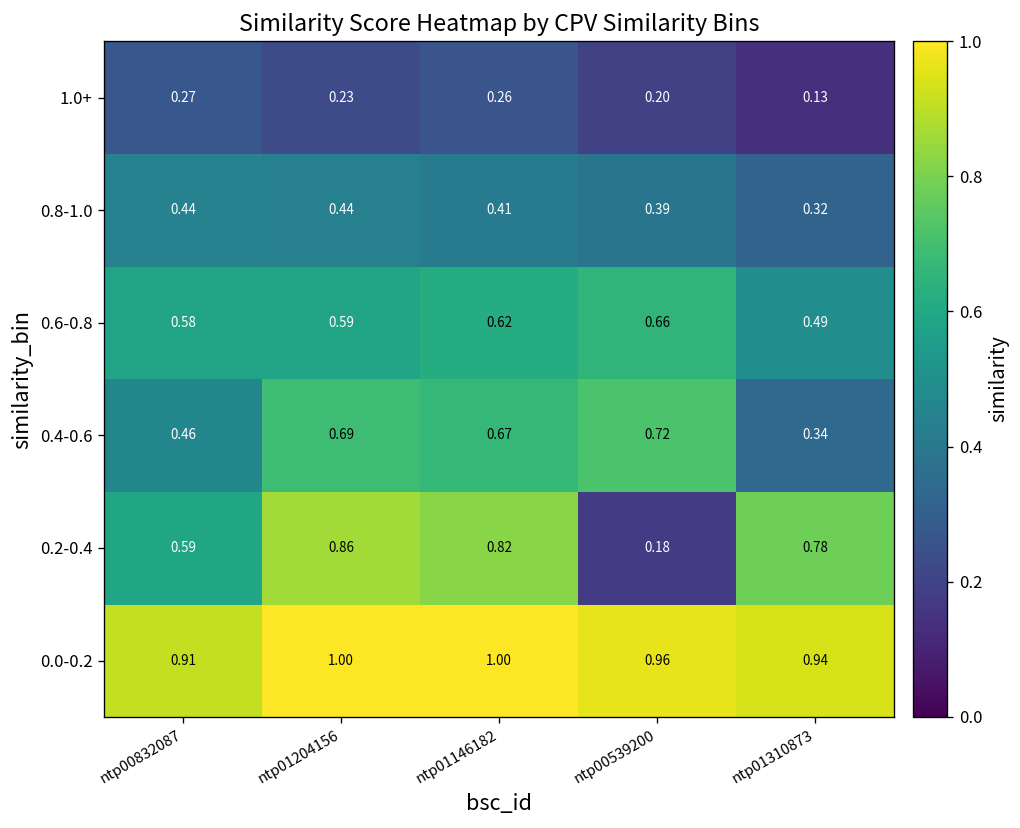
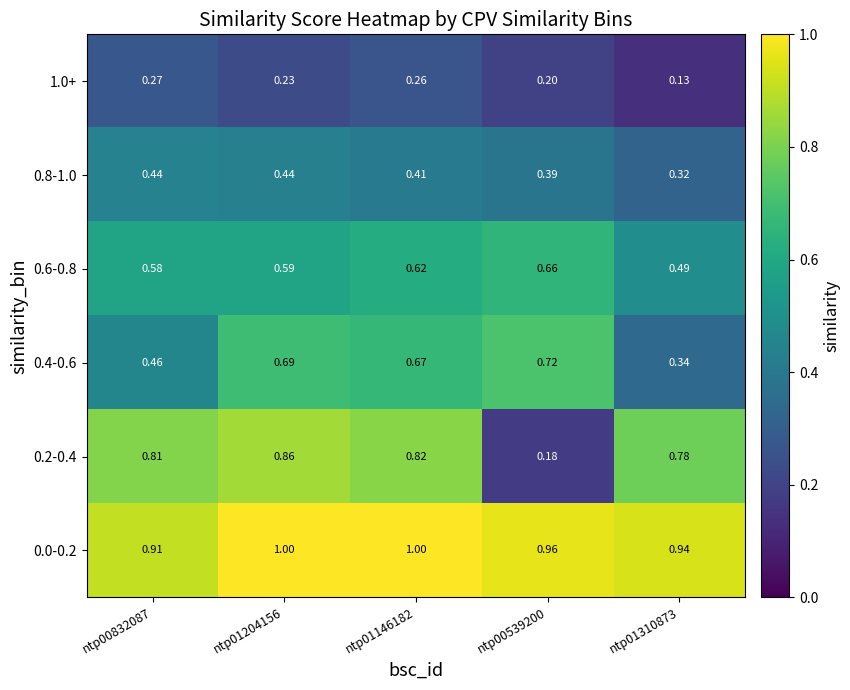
  {
    "1.0+": {
      "ntp00832087": 0.27,
      "ntp01204156": 0.23,
      "ntp01146182": 0.26,
      "ntp00539200": 0.20,
      "ntp01310873": 0.13
    },
    "0.8-1.0": {
      "ntp00832087": 0.44,
      "ntp01204156": 0.44,
      "ntp01146182": 0.41,
      "ntp00539200": 0.39,
      "ntp01310873": 0.32
    },
    "0.6-0.8": {
      "ntp00832087": 0.58,
      "ntp01204156": 0.59,
      "ntp01146182": 0.62,
      "ntp00539200": 0.66,
      "ntp01310873": 0.49
    },
    "0.4-0.6": {
      "ntp00832087": 0.46,
      "ntp01204156": 0.69,
      "ntp01146182": 0.67,
      "ntp00539200": 0.72,
      "ntp01310873": 0.34
    },
    "0.2-0.4": {
-     "ntp00832087": 0.59,
+     "ntp00832087": 0.81,
      "ntp01204156": 0.86,
      "ntp01146182": 0.82,
      "ntp00539200": 0.18,
      "ntp01310873": 0.78
    },
    "0.0-0.2": {
      "ntp00832087": 0.91,
      "ntp01204156": 1.00,
      "ntp01146182": 1.00,
      "ntp00539200": 0.96,
      "ntp01310873": 0.94
    }
  }
